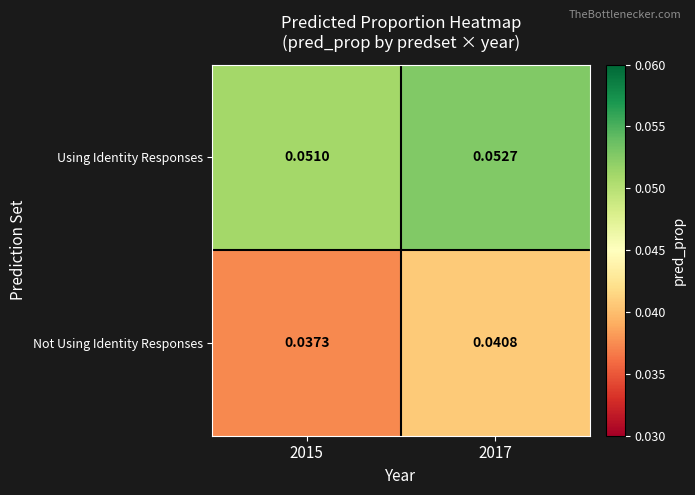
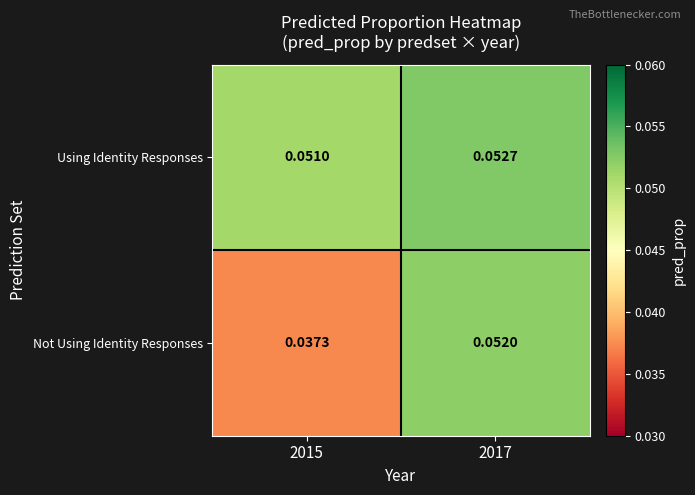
  {
    "Using Identity Responses": {
      "2015": 0.0510,
      "2017": 0.0527
    },
    "Not Using Identity Responses": {
      "2015": 0.0373,
-     "2017": 0.0408
+     "2017": 0.0520
    }
  }
